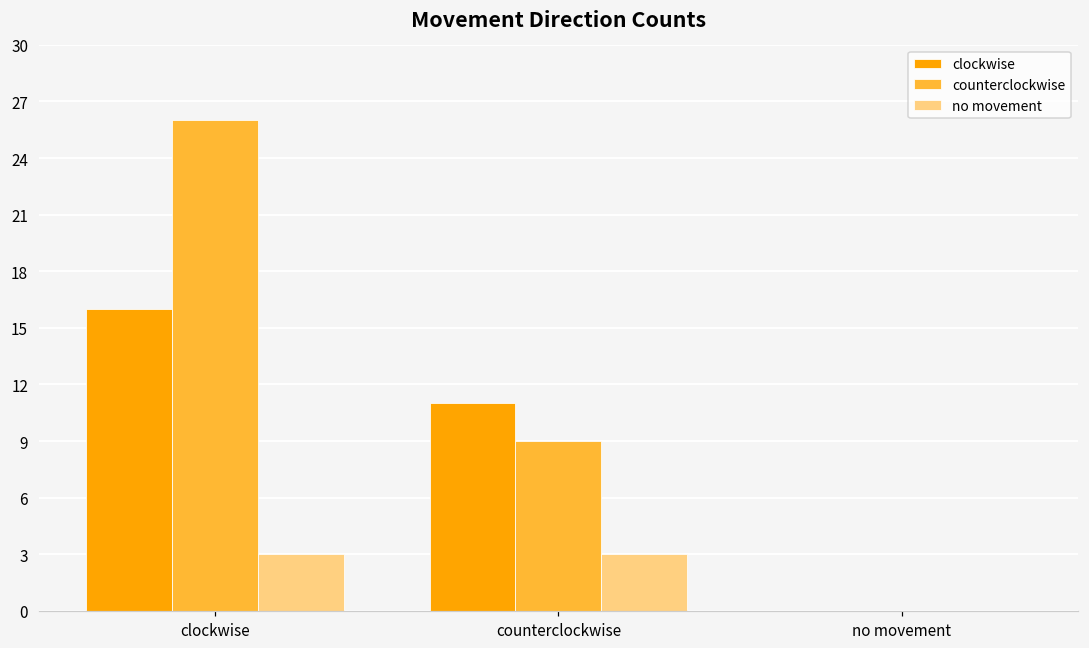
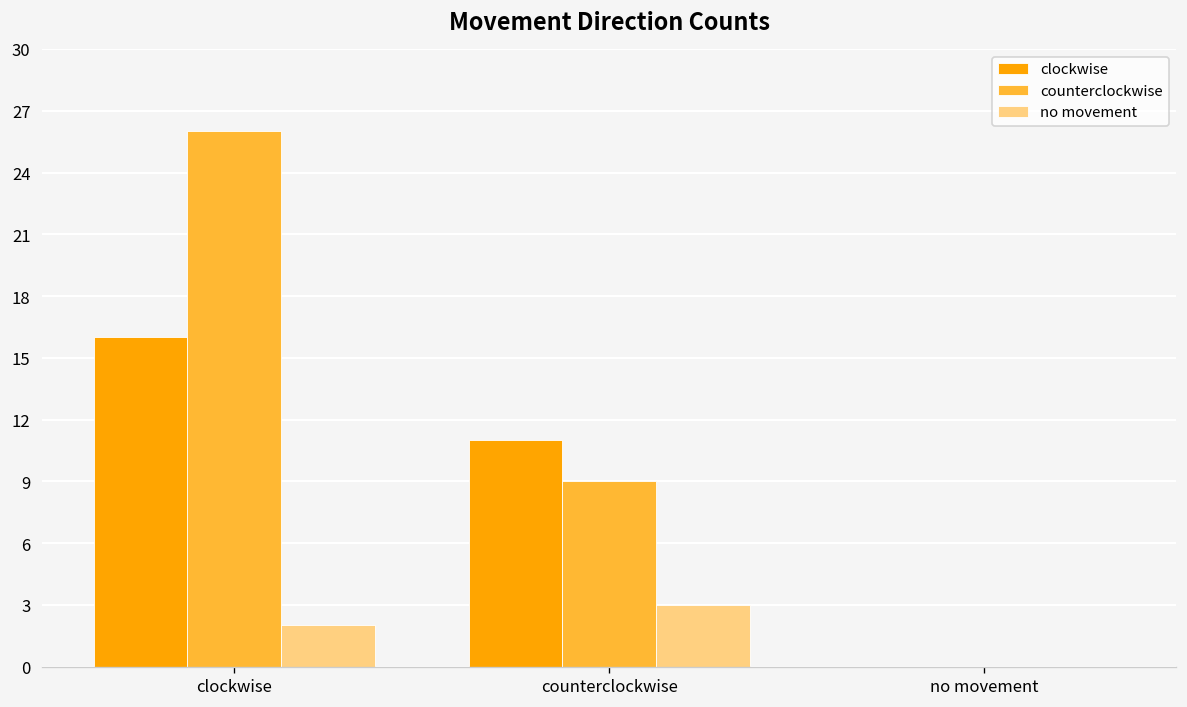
  {
    "no movement": {
-     "clockwise": 3,
+     "clockwise": 2,
      "counterclockwise": 3,
      "no movement": 0
    }
  }
